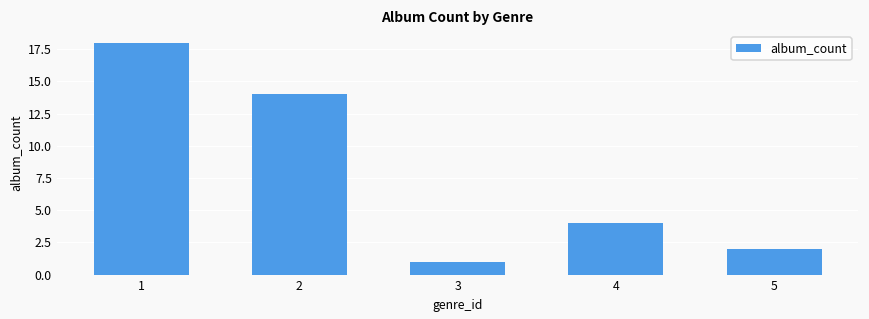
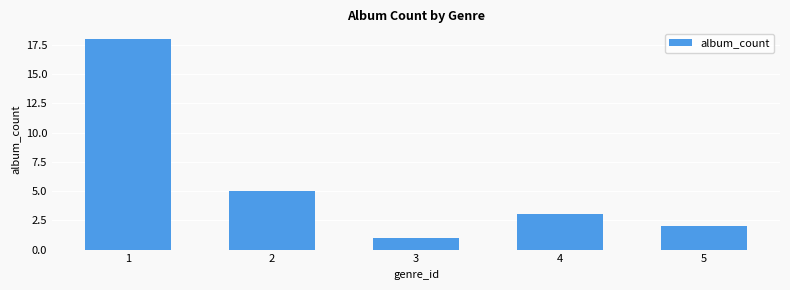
  {
    "1": 18,
-   "2": 14,
+   "2": 5,
    "3": 1,
-   "4": 4,
+   "4": 3,
    "5": 2
  }
